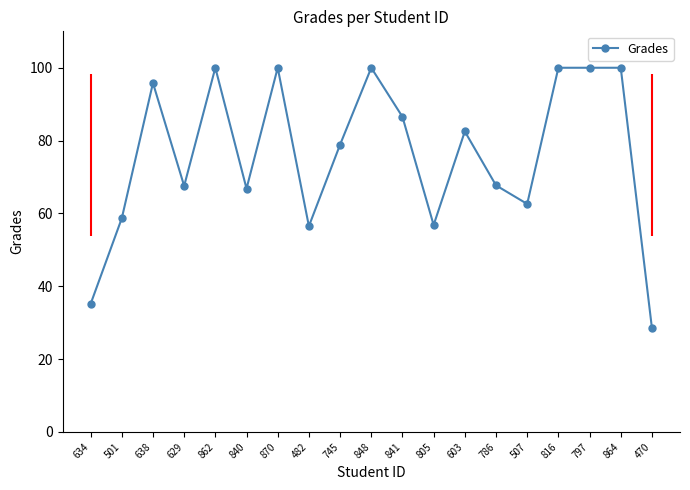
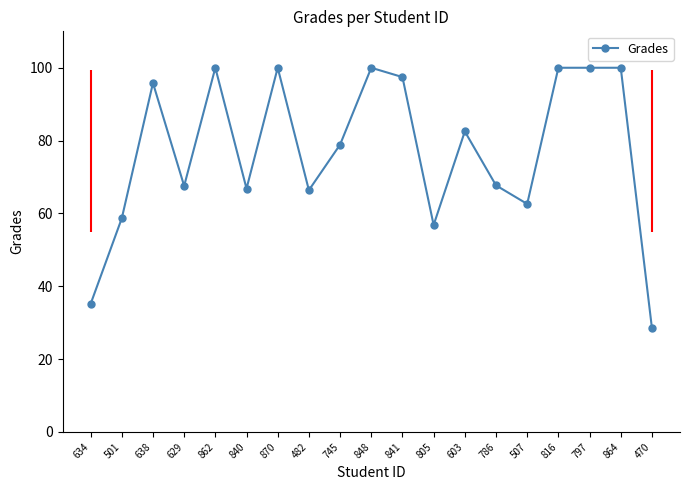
  {
    "634": 35,
    "501": 59,
    "638": 96,
    "629": 68,
    "862": 100,
    "840": 67,
    "870": 100,
-   "482": 57,
+   "482": 66,
    "745": 79,
    "848": 100,
-   "841": 87,
+   "841": 97,
    "805": 57,
    "603": 83,
    "786": 68,
    "507": 63,
    "816": 100,
    "797": 100,
    "864": 100,
    "470": 29
  }
